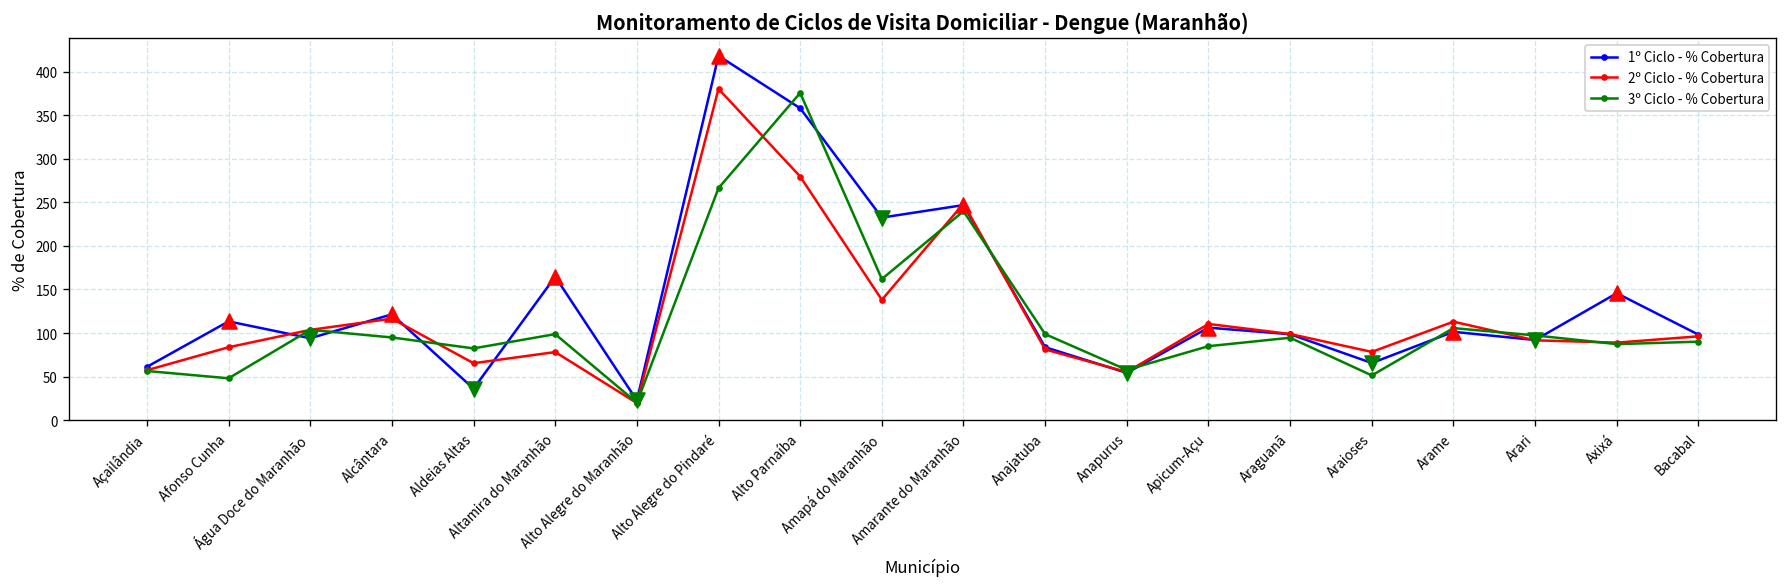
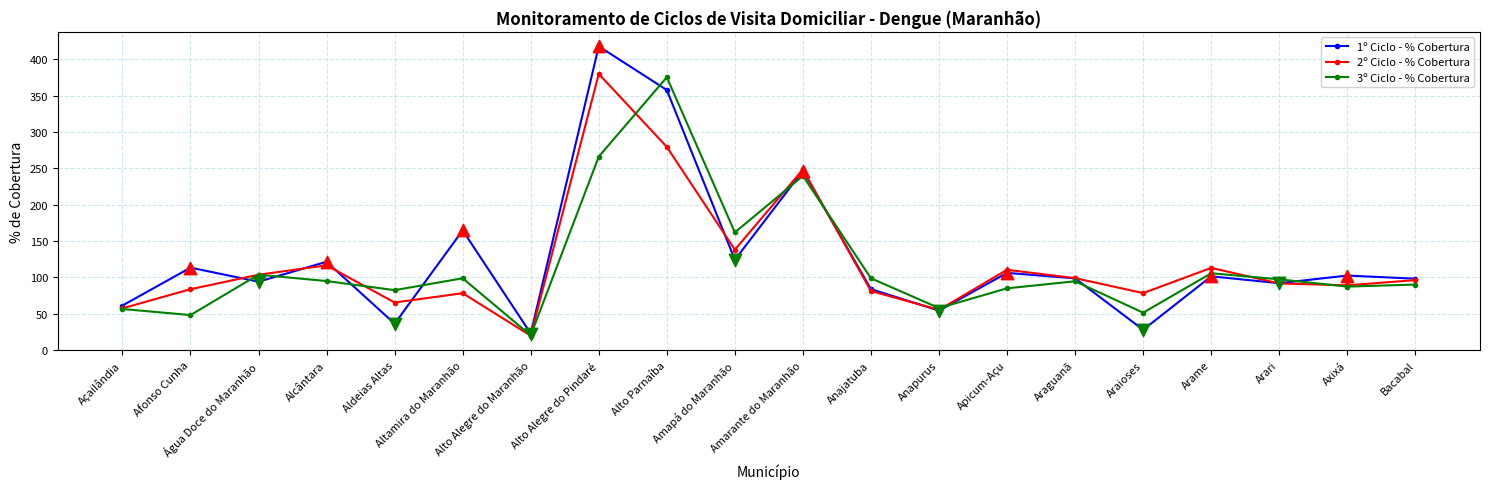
  {
    "1º Ciclo - % Cobertura": {
      "Açailândia": 60,
      "Alto Parnaíba": 360,
-     "Amapá do Maranhão": 230,
-     "Araioses": 70,
-     "Axixá": 150
+     "Amapá do Maranhão": 120,
+     "Araioses": 30,
+     "Axixá": 100
    }
  }
